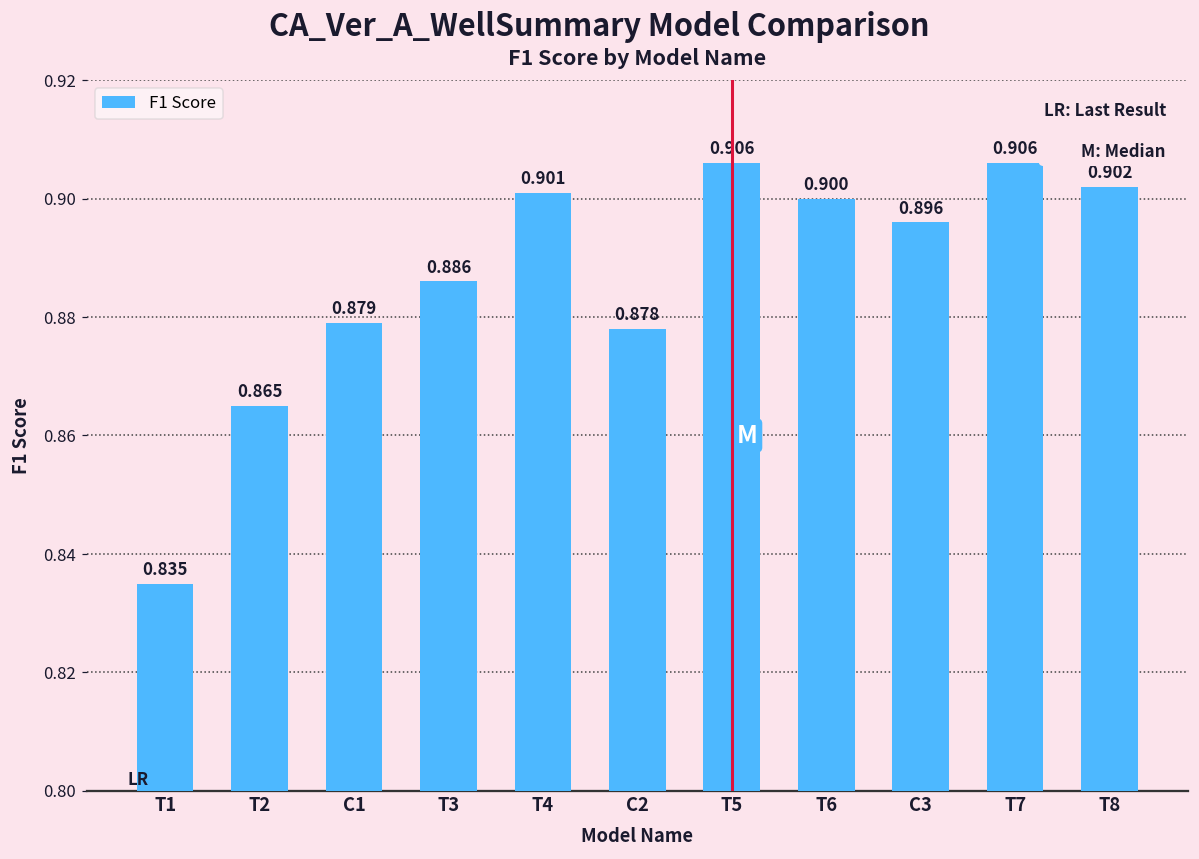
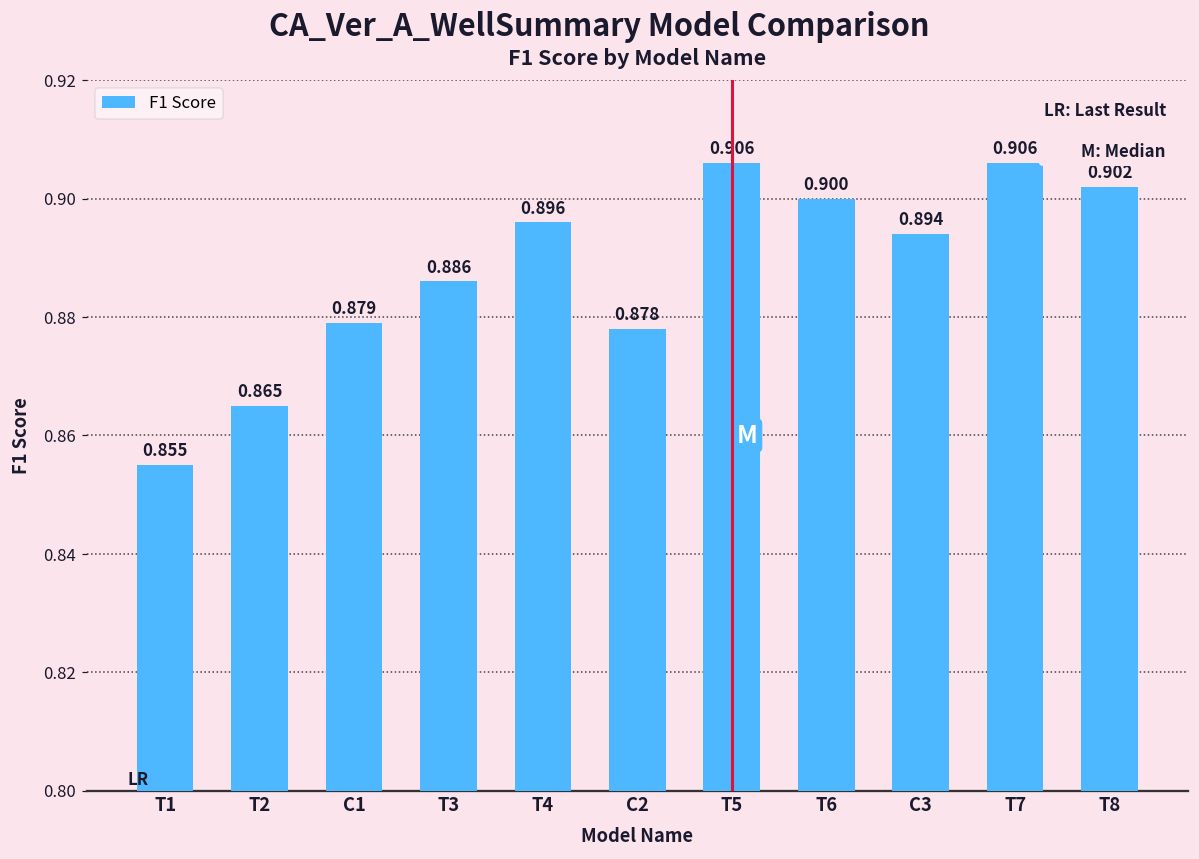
  {
-   "T1": 0.835,
+   "T1": 0.855,
    "T2": 0.865,
    "C1": 0.879,
    "T3": 0.886,
-   "T4": 0.901,
+   "T4": 0.896,
    "C2": 0.878,
    "T5": 0.906,
    "T6": 0.900,
-   "C3": 0.896,
+   "C3": 0.894,
    "T7": 0.906
  }
